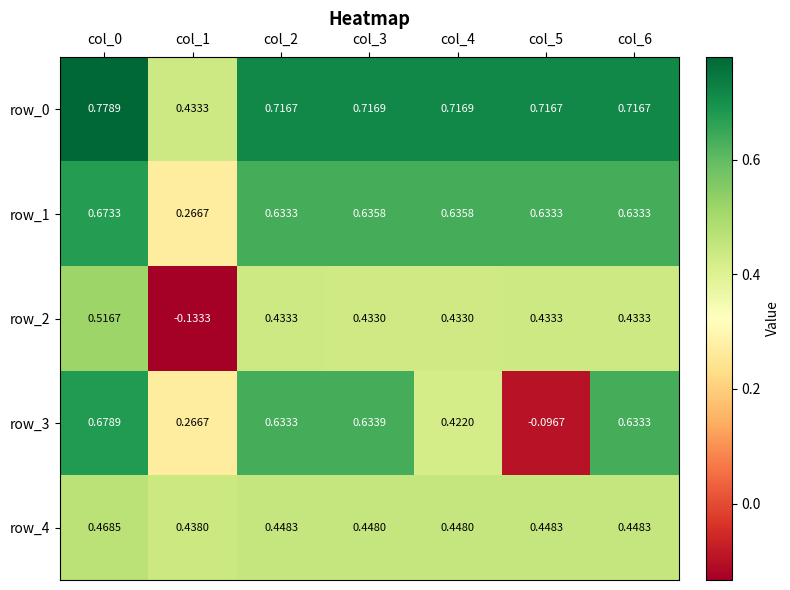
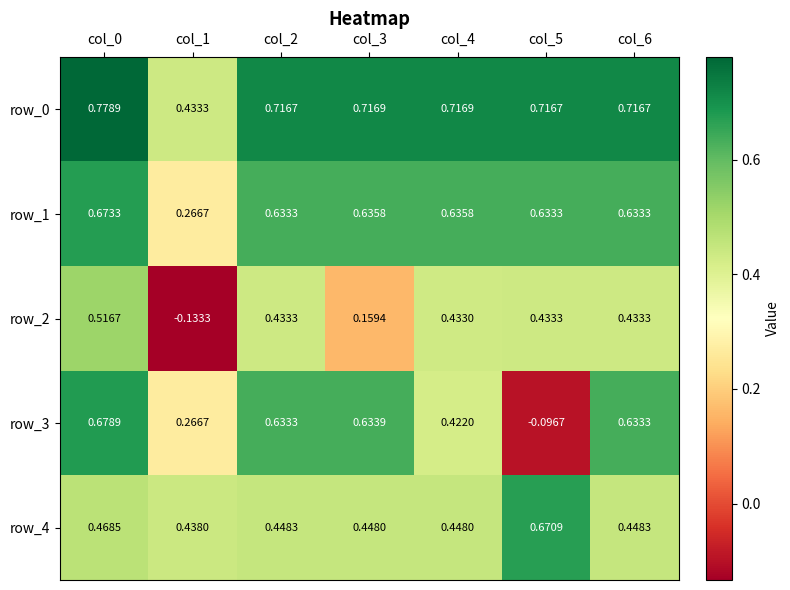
  {
    "row_0": {
      "col_0": 0.7789,
      "col_1": 0.4333,
      "col_2": 0.7167,
      "col_3": 0.7169,
      "col_4": 0.7169,
      "col_5": 0.7167,
      "col_6": 0.7167
    },
    "row_1": {
      "col_0": 0.6733,
      "col_1": 0.2667,
      "col_2": 0.6333,
      "col_3": 0.6358,
      "col_4": 0.6358,
      "col_5": 0.6333,
      "col_6": 0.6333
    },
    "row_2": {
      "col_0": 0.5167,
      "col_1": -0.1333,
      "col_2": 0.4333,
-     "col_3": 0.4330,
+     "col_3": 0.1594,
      "col_4": 0.4330,
      "col_5": 0.4333,
      "col_6": 0.4333
    },
    "row_3": {
      "col_0": 0.6789,
      "col_1": 0.2667,
      "col_2": 0.6333,
      "col_3": 0.6339,
      "col_4": 0.4220,
      "col_5": -0.0967,
      "col_6": 0.6333
    },
    "row_4": {
      "col_0": 0.4685,
      "col_1": 0.4380,
      "col_2": 0.4483,
      "col_3": 0.4480,
      "col_4": 0.4480,
-     "col_5": 0.4483,
+     "col_5": 0.6709,
      "col_6": 0.4483
    }
  }
